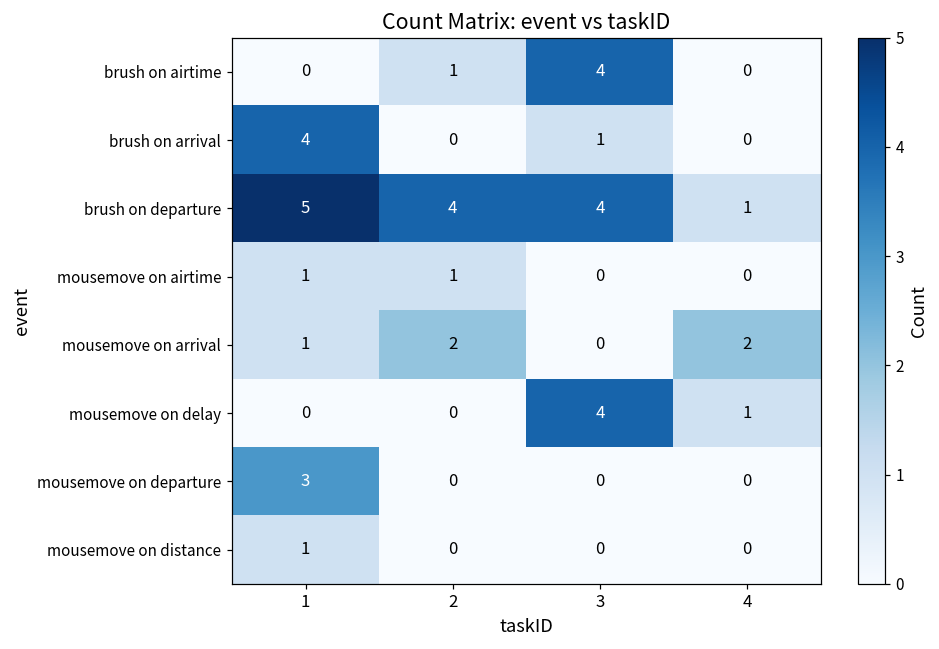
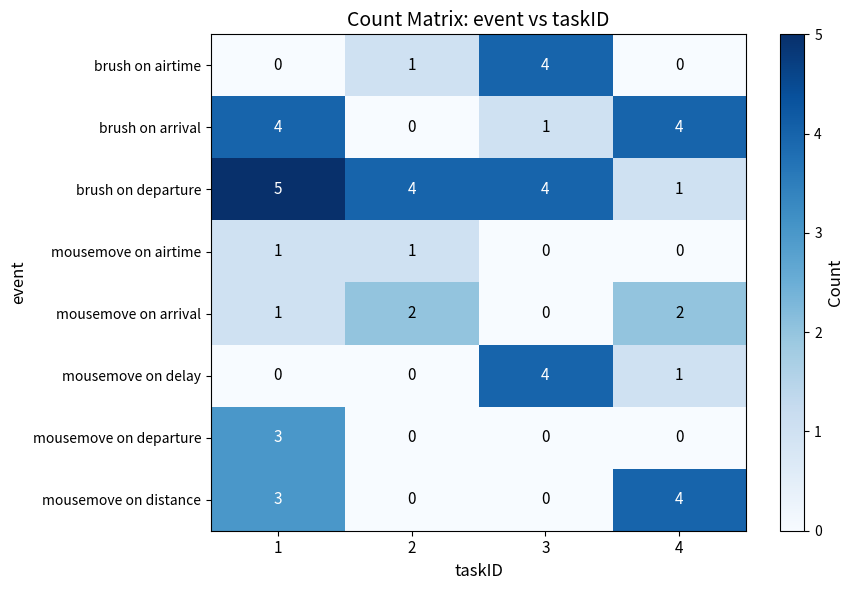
  {
    "brush on airtime": {
      "1": 0,
      "2": 1,
      "3": 4,
      "4": 0
    },
    "brush on arrival": {
      "1": 4,
      "2": 0,
      "3": 1,
-     "4": 0
+     "4": 4
    },
    "brush on departure": {
      "1": 5,
      "2": 4,
      "3": 4,
      "4": 1
    },
    "mousemove on airtime": {
      "1": 1,
      "2": 1,
      "3": 0,
      "4": 0
    },
    "mousemove on arrival": {
      "1": 1,
      "2": 2,
      "3": 0,
      "4": 2
    },
    "mousemove on delay": {
      "1": 0,
      "2": 0,
      "3": 4,
      "4": 1
    },
    "mousemove on departure": {
      "1": 3,
      "2": 0,
      "3": 0,
      "4": 0
    },
    "mousemove on distance": {
-     "1": 1,
+     "1": 3,
      "2": 0,
      "3": 0,
-     "4": 0
+     "4": 4
    }
  }
